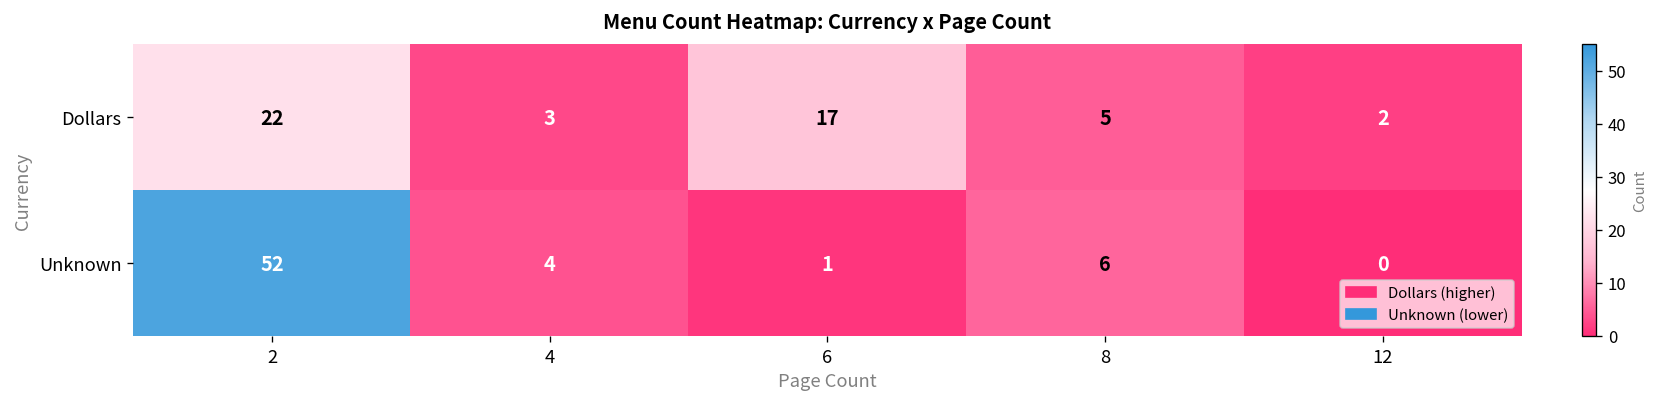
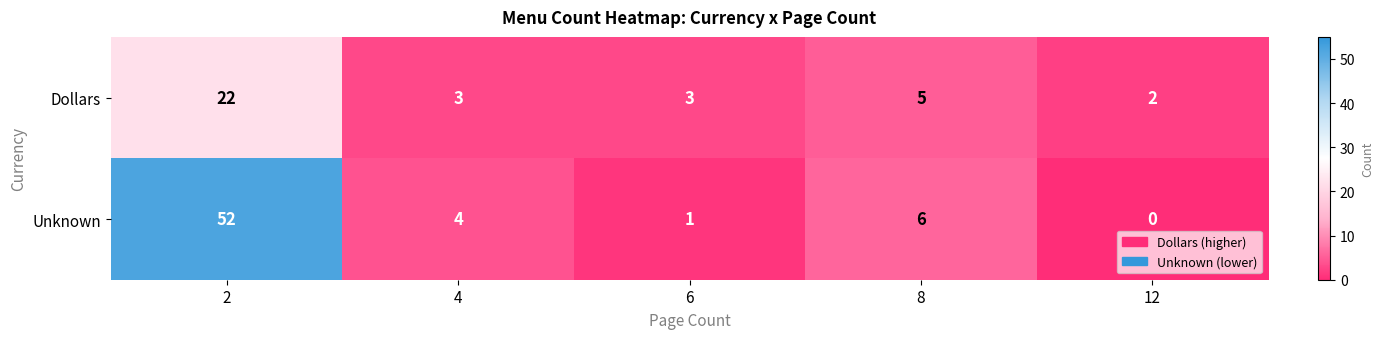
  {
    "Dollars": {
      "2": 22,
      "4": 3,
-     "6": 17,
+     "6": 3,
      "8": 5,
      "12": 2
    },
    "Unknown": {
      "2": 52,
      "4": 4,
      "6": 1,
      "8": 6,
      "12": 0
    }
  }
